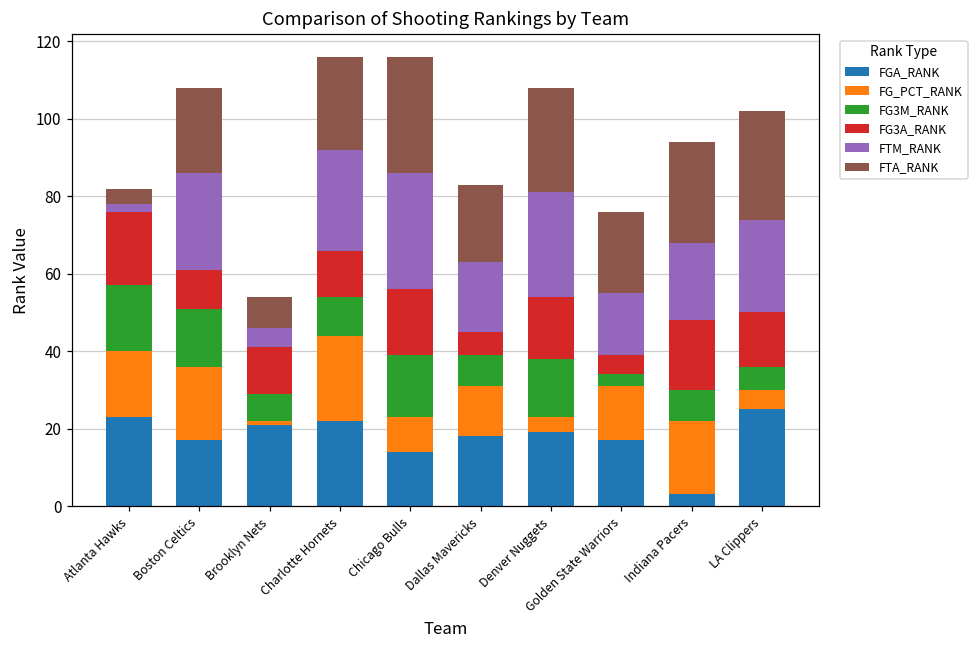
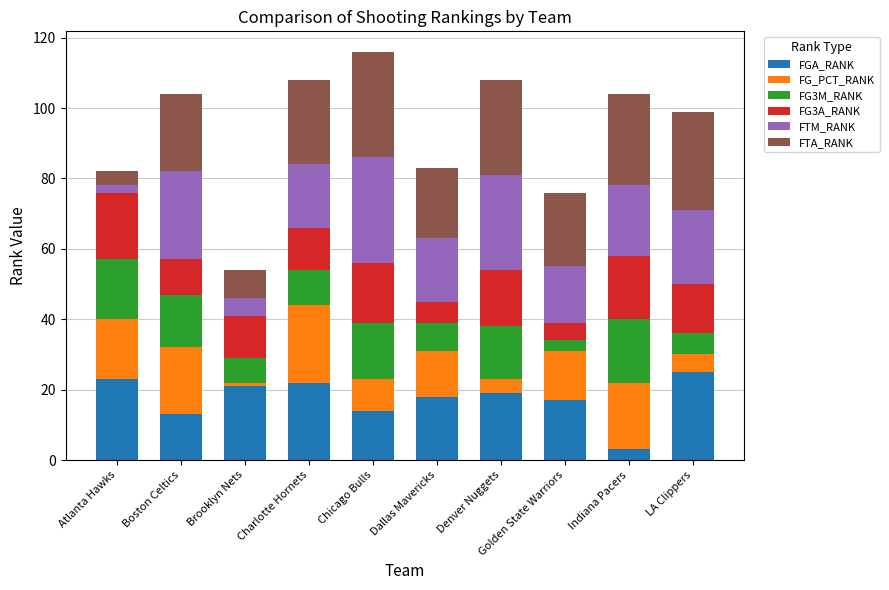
  {
    "FGA_RANK": {
      "Atlanta Hawks": 23,
-     "Boston Celtics": 17,
+     "Boston Celtics": 13,
      "Brooklyn Nets": 21,
      "Charlotte Hornets": 22,
      "Chicago Bulls": 14,
      "Dallas Mavericks": 18,
      "Denver Nuggets": 19,
      "Golden State Warriors": 17,
      "Indiana Pacers": 3,
      "LA Clippers": 25
    },
    "FG_PCT_RANK": {
      "Atlanta Hawks": 17,
      "Boston Celtics": 19,
      "Brooklyn Nets": 1,
      "Charlotte Hornets": 22,
      "Chicago Bulls": 9,
      "Dallas Mavericks": 13,
      "Denver Nuggets": 4,
      "Golden State Warriors": 14,
      "Indiana Pacers": 19,
      "LA Clippers": 5
    },
    "FG3M_RANK": {
      "Atlanta Hawks": 17,
      "Boston Celtics": 15,
      "Brooklyn Nets": 7,
      "Charlotte Hornets": 10,
      "Chicago Bulls": 16,
      "Dallas Mavericks": 8,
      "Denver Nuggets": 15,
      "Golden State Warriors": 3,
-     "Indiana Pacers": 8,
+     "Indiana Pacers": 18,
      "LA Clippers": 6
    },
    "FG3A_RANK": {
      "Atlanta Hawks": 19,
      "Boston Celtics": 10,
      "Brooklyn Nets": 12,
      "Charlotte Hornets": 12,
      "Chicago Bulls": 17,
      "Dallas Mavericks": 6,
      "Denver Nuggets": 16,
      "Golden State Warriors": 5,
      "Indiana Pacers": 18,
      "LA Clippers": 14
    },
    "FTM_RANK": {
      "Atlanta Hawks": 2,
      "Boston Celtics": 25,
      "Brooklyn Nets": 5,
-     "Charlotte Hornets": 26,
+     "Charlotte Hornets": 18,
      "Chicago Bulls": 30,
      "Dallas Mavericks": 18,
      "Denver Nuggets": 27,
      "Golden State Warriors": 16,
      "Indiana Pacers": 20,
-     "LA Clippers": 24
+     "LA Clippers": 21
    },
    "FTA_RANK": {
      "Atlanta Hawks": 4,
      "Boston Celtics": 22,
      "Brooklyn Nets": 8,
      "Charlotte Hornets": 24,
      "Chicago Bulls": 30,
      "Dallas Mavericks": 20,
      "Denver Nuggets": 27,
      "Golden State Warriors": 21,
      "Indiana Pacers": 26,
      "LA Clippers": 28
    }
  }
